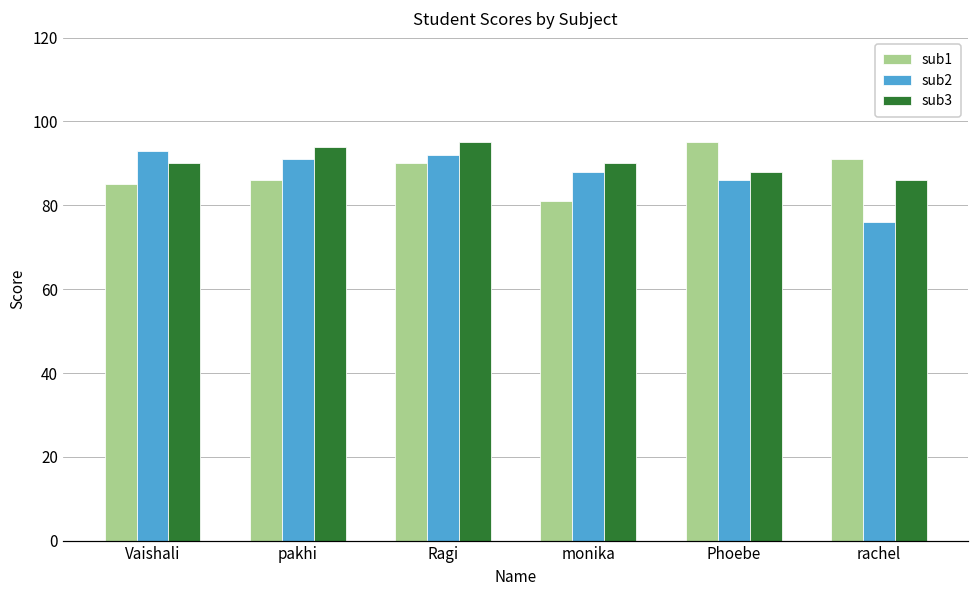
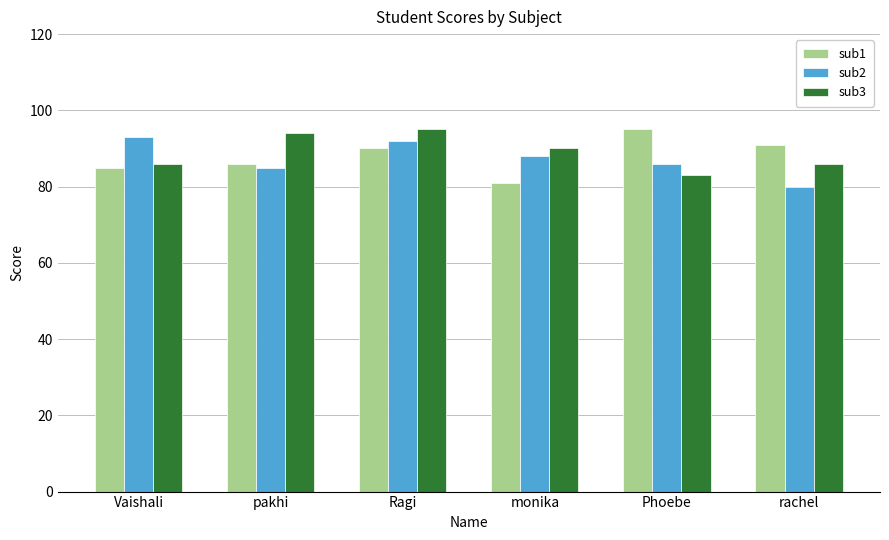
  {
    "sub1": {
      "Vaishali": 85,
      "pakhi": 86,
      "Ragi": 90,
      "monika": 81,
      "Phoebe": 95,
      "rachel": 91
    },
    "sub2": {
      "Vaishali": 93,
-     "pakhi": 91,
+     "pakhi": 85,
      "Ragi": 92,
      "monika": 88,
      "Phoebe": 86,
-     "rachel": 76
+     "rachel": 80
    },
    "sub3": {
-     "Vaishali": 90,
+     "Vaishali": 86,
      "pakhi": 94,
      "Ragi": 95,
      "monika": 90,
-     "Phoebe": 88,
+     "Phoebe": 83,
      "rachel": 86
    }
  }
